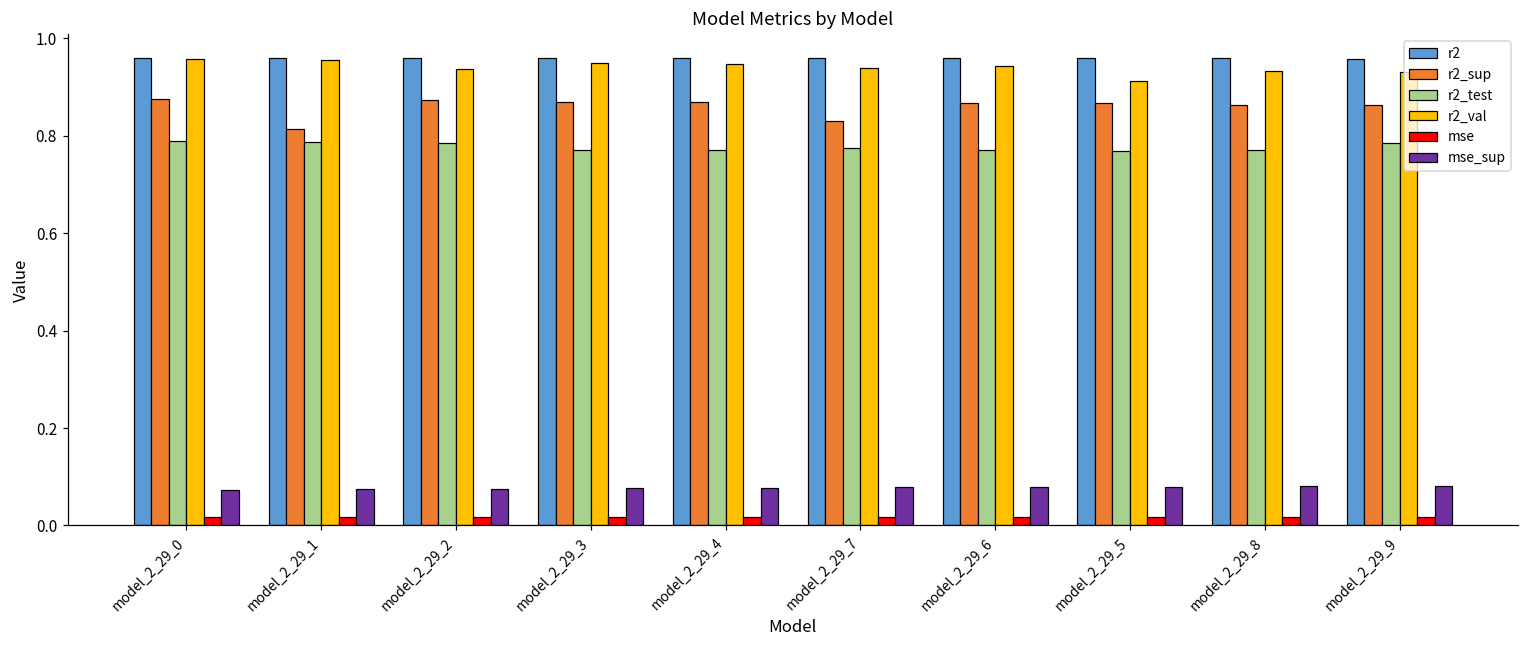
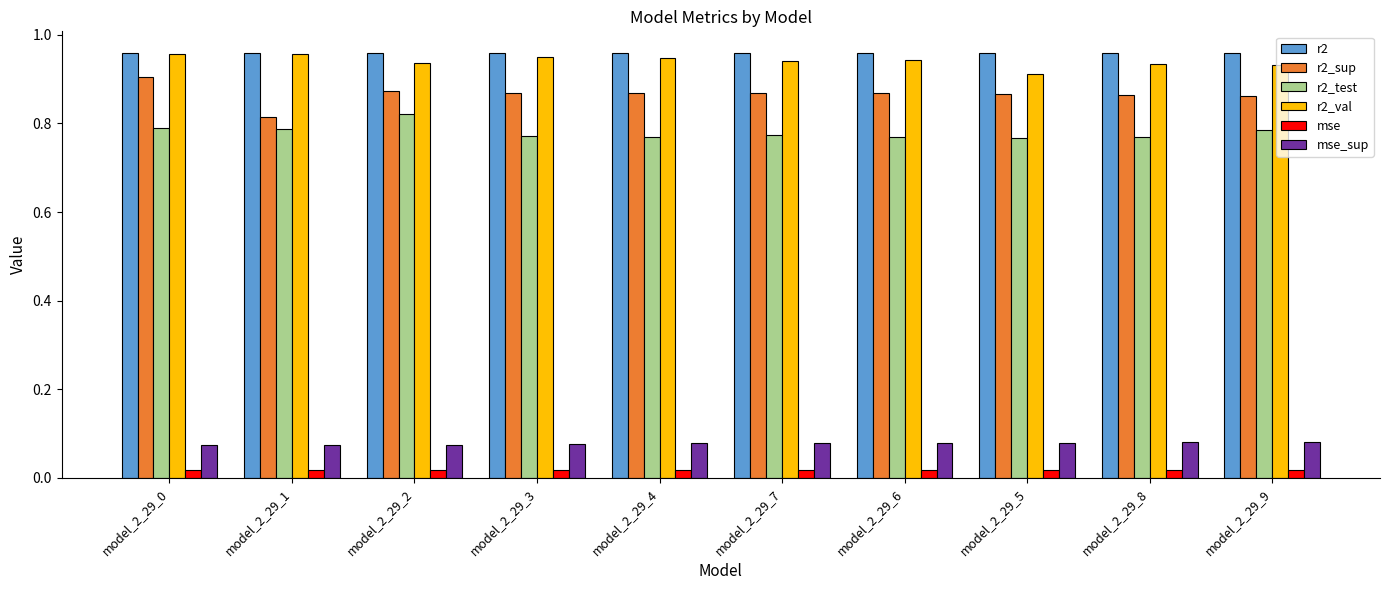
  {
    "r2": {
      "model_2_29_0": 0.96,
      "model_2_29_1": 0.96,
      "model_2_29_2": 0.96,
      "model_2_29_3": 0.96,
      "model_2_29_4": 0.96,
      "model_2_29_7": 0.96,
      "model_2_29_6": 0.96,
      "model_2_29_5": 0.96,
      "model_2_29_8": 0.96,
      "model_2_29_9": 0.96
    },
    "r2_sup": {
-     "model_2_29_0": 0.88,
+     "model_2_29_0": 0.90,
      "model_2_29_1": 0.81,
      "model_2_29_2": 0.87,
      "model_2_29_3": 0.87,
      "model_2_29_4": 0.87,
-     "model_2_29_7": 0.83,
+     "model_2_29_7": 0.87,
      "model_2_29_6": 0.87,
      "model_2_29_5": 0.87,
      "model_2_29_8": 0.86,
      "model_2_29_9": 0.86
    },
    "r2_test": {
      "model_2_29_0": 0.79,
      "model_2_29_1": 0.79,
-     "model_2_29_2": 0.79,
+     "model_2_29_2": 0.82,
      "model_2_29_3": 0.77,
      "model_2_29_4": 0.77,
      "model_2_29_7": 0.78,
      "model_2_29_6": 0.77,
      "model_2_29_5": 0.77,
      "model_2_29_8": 0.77,
      "model_2_29_9": 0.79
    },
    "r2_val": {
      "model_2_29_0": 0.96,
      "model_2_29_1": 0.96,
      "model_2_29_2": 0.94,
      "model_2_29_3": 0.95,
      "model_2_29_4": 0.95,
      "model_2_29_7": 0.94,
      "model_2_29_6": 0.94,
      "model_2_29_5": 0.91,
      "model_2_29_8": 0.93
    },
    "mse": {
      "model_2_29_0": 0.02,
      "model_2_29_1": 0.02,
      "model_2_29_2": 0.02,
      "model_2_29_3": 0.02,
      "model_2_29_4": 0.02,
      "model_2_29_7": 0.02,
      "model_2_29_6": 0.02,
      "model_2_29_5": 0.02,
      "model_2_29_8": 0.02,
      "model_2_29_9": 0.02
    },
    "mse_sup": {
      "model_2_29_0": 0.07,
      "model_2_29_1": 0.07,
      "model_2_29_2": 0.07,
      "model_2_29_3": 0.08,
      "model_2_29_4": 0.08,
      "model_2_29_7": 0.08,
      "model_2_29_6": 0.08,
      "model_2_29_5": 0.08,
      "model_2_29_8": 0.08,
      "model_2_29_9": 0.08
    }
  }
